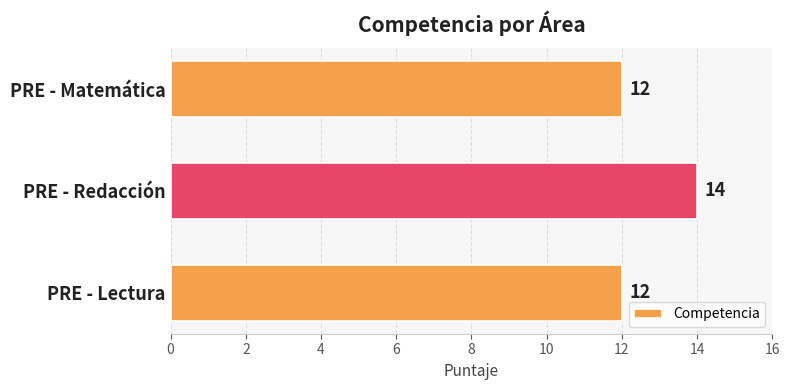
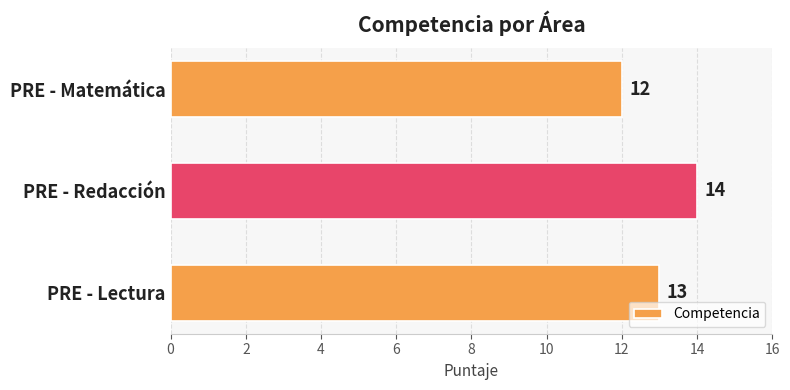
  {
    "PRE - Matemática": 12,
    "PRE - Redacción": 14,
-   "PRE - Lectura": 12
+   "PRE - Lectura": 13
  }
